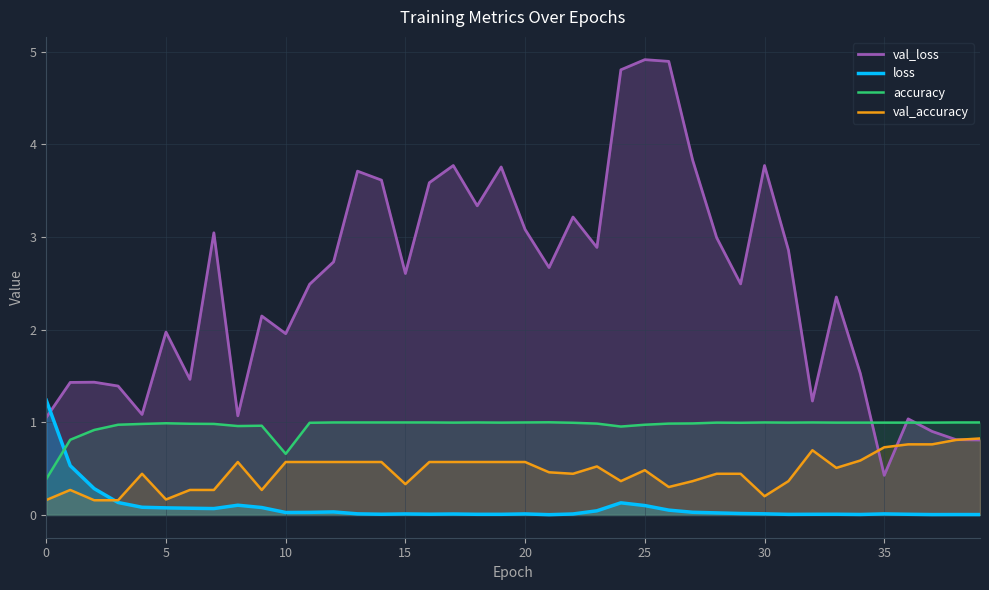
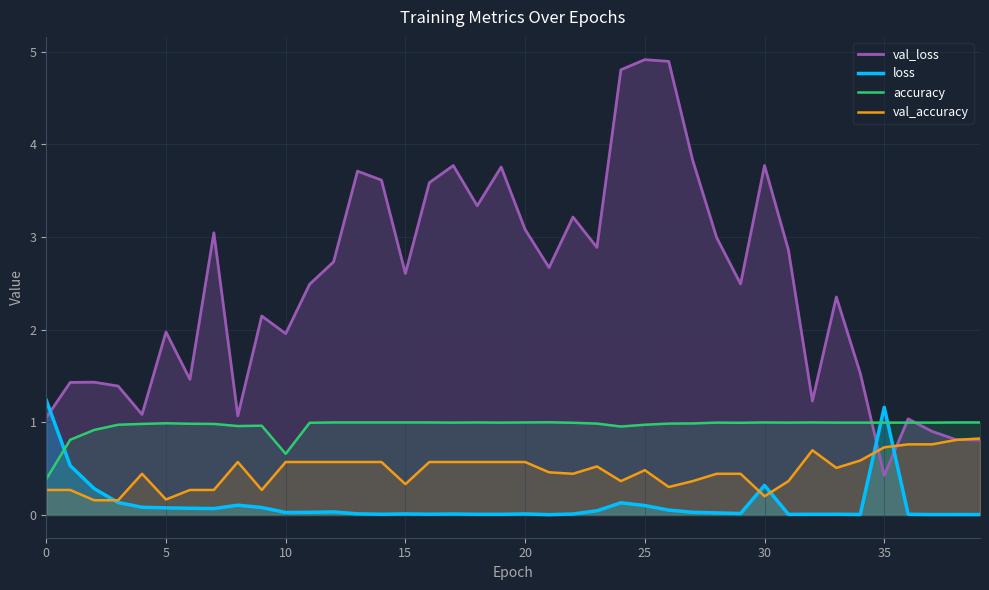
  {
    "val_loss": {
      "0": 1.1,
      "5": 2.0,
      "10": 2.0,
      "15": 2.6,
      "20": 3.1,
      "25": 4.9,
      "30": 3.8,
      "35": 0.4
    },
    "loss": {
      "0": 1.2,
      "5": 0.1,
      "10": 0.0,
      "15": 0.0,
      "20": 0.0,
      "25": 0.1,
-     "30": 0.0,
-     "35": 0.0
+     "30": 0.3,
+     "35": 1.2
    },
    "accuracy": {
      "0": 0.4,
      "5": 1.0,
      "10": 0.7,
      "15": 1.0,
      "20": 1.0,
      "25": 1.0,
      "30": 1.0,
      "35": 1.0
    },
    "val_accuracy": {
-     "0": 0.2,
+     "0": 0.3,
      "5": 0.2,
      "10": 0.6,
      "15": 0.3,
      "20": 0.6,
      "25": 0.5,
      "30": 0.2,
      "35": 0.7
    }
  }
